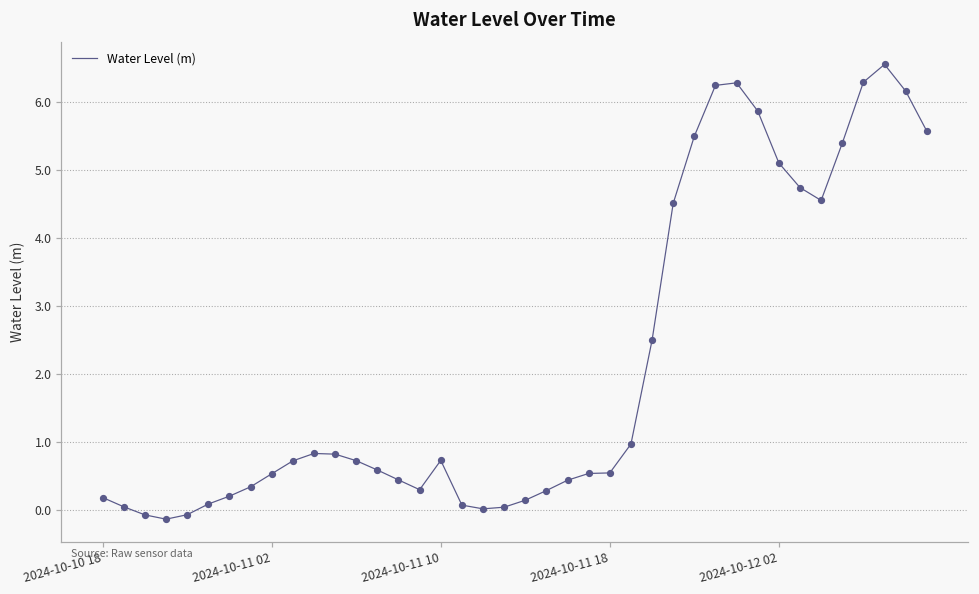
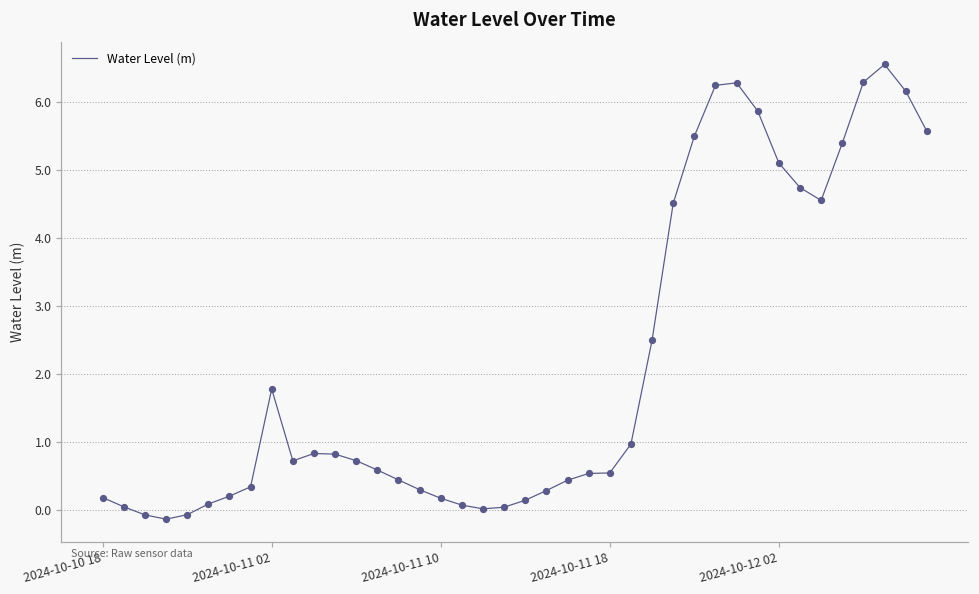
  {
    "2024-10-10 18": 0.2,
-   "2024-10-11 02": 0.5,
-   "2024-10-11 10": 0.7,
+   "2024-10-11 02": 1.8,
+   "2024-10-11 10": 0.2,
    "2024-10-11 18": 0.5,
    "2024-10-12 02": 5.1
  }
